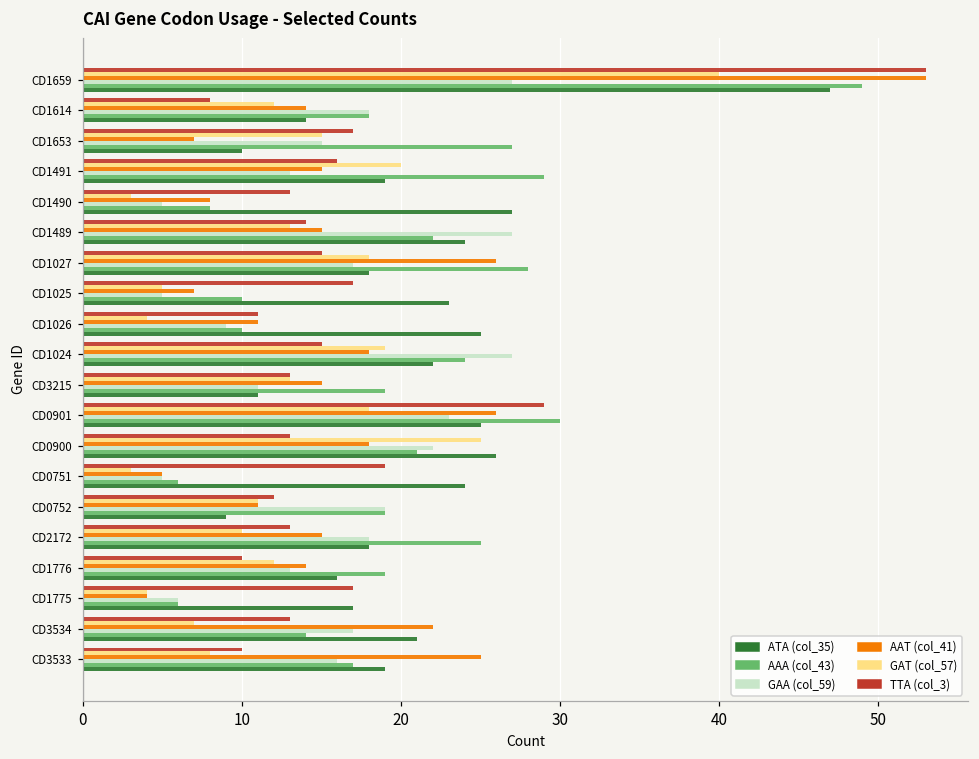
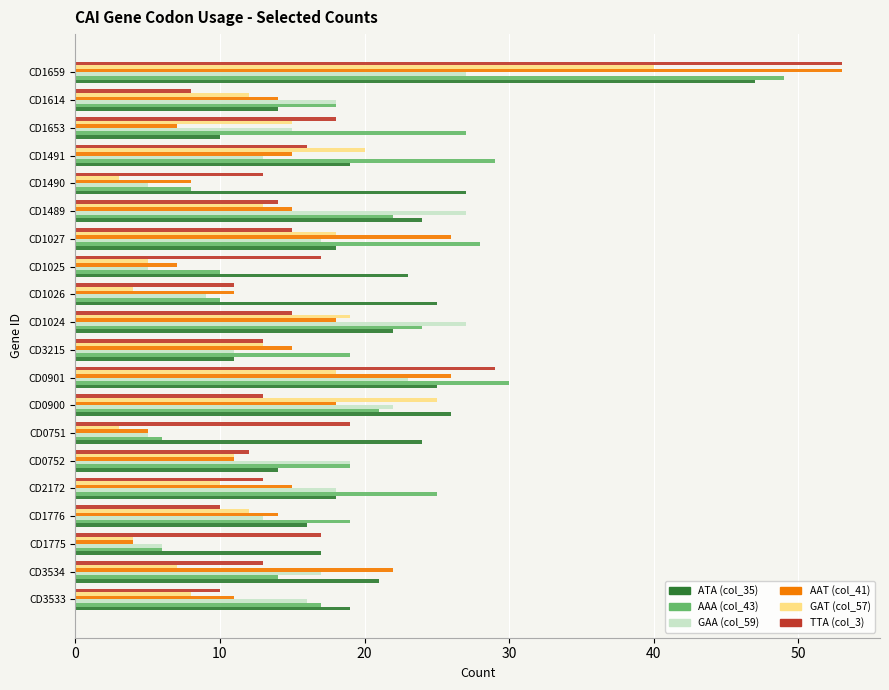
  {
    "ATA (col_35)": {
      "CD1659": 47,
      "CD1614": 14,
      "CD1653": 10,
      "CD1491": 19,
      "CD1490": 27,
      "CD1489": 24,
      "CD1027": 18,
      "CD1025": 23,
      "CD1026": 25,
      "CD1024": 22,
      "CD3215": 11,
      "CD0901": 25,
      "CD0900": 26,
      "CD0751": 24,
-     "CD0752": 9,
+     "CD0752": 14,
      "CD2172": 18,
      "CD1776": 16,
      "CD1775": 17,
      "CD3534": 21,
      "CD3533": 19
    },
    "AAA (col_43)": {
      "CD1659": 49,
      "CD1614": 18,
      "CD1653": 27,
      "CD1491": 29,
      "CD1490": 8,
      "CD1489": 22,
      "CD1027": 28,
      "CD1025": 10,
      "CD1026": 10,
      "CD1024": 24,
      "CD3215": 19,
      "CD0901": 30,
      "CD0900": 21,
      "CD0751": 6,
      "CD0752": 19,
      "CD2172": 25,
      "CD1776": 19,
      "CD1775": 6,
      "CD3534": 14,
      "CD3533": 17
    },
    "GAA (col_59)": {
      "CD1659": 27,
      "CD1614": 18,
      "CD1653": 15,
      "CD1491": 13,
      "CD1490": 5,
      "CD1489": 27,
      "CD1027": 17,
      "CD1025": 5,
      "CD1026": 9,
      "CD1024": 27,
      "CD3215": 11,
      "CD0901": 23,
      "CD0900": 22,
      "CD0751": 5,
      "CD0752": 19,
      "CD2172": 18,
      "CD1776": 13,
      "CD1775": 6,
      "CD3534": 17,
      "CD3533": 16
    },
    "AAT (col_41)": {
      "CD1659": 53,
      "CD1614": 14,
      "CD1653": 7,
      "CD1491": 15,
      "CD1490": 8,
      "CD1489": 15,
      "CD1027": 26,
      "CD1025": 7,
      "CD1026": 11,
      "CD1024": 18,
      "CD3215": 15,
      "CD0901": 26,
      "CD0900": 18,
      "CD0751": 5,
      "CD0752": 11,
      "CD2172": 15,
      "CD1776": 14,
      "CD1775": 4,
      "CD3534": 22,
-     "CD3533": 25
+     "CD3533": 11
    },
    "GAT (col_57)": {
      "CD1659": 40,
      "CD1614": 12,
      "CD1653": 15,
      "CD1491": 20,
      "CD1490": 3,
      "CD1489": 13,
      "CD1027": 18,
      "CD1025": 5,
      "CD1026": 4,
      "CD1024": 19,
      "CD3215": 13,
      "CD0901": 18,
      "CD0900": 25,
      "CD0751": 3,
      "CD0752": 11,
      "CD2172": 10,
      "CD1776": 12,
      "CD1775": 4,
      "CD3534": 7,
      "CD3533": 8
    },
    "TTA (col_3)": {
      "CD1659": 53,
      "CD1614": 8,
-     "CD1653": 17,
+     "CD1653": 18,
      "CD1491": 16,
      "CD1490": 13,
      "CD1489": 14,
      "CD1027": 15,
      "CD1025": 17,
      "CD1026": 11,
      "CD1024": 15,
      "CD3215": 13,
      "CD0901": 29,
      "CD0900": 13,
      "CD0751": 19,
      "CD0752": 12,
      "CD2172": 13,
      "CD1776": 10,
      "CD1775": 17,
      "CD3534": 13,
      "CD3533": 10
    }
  }
